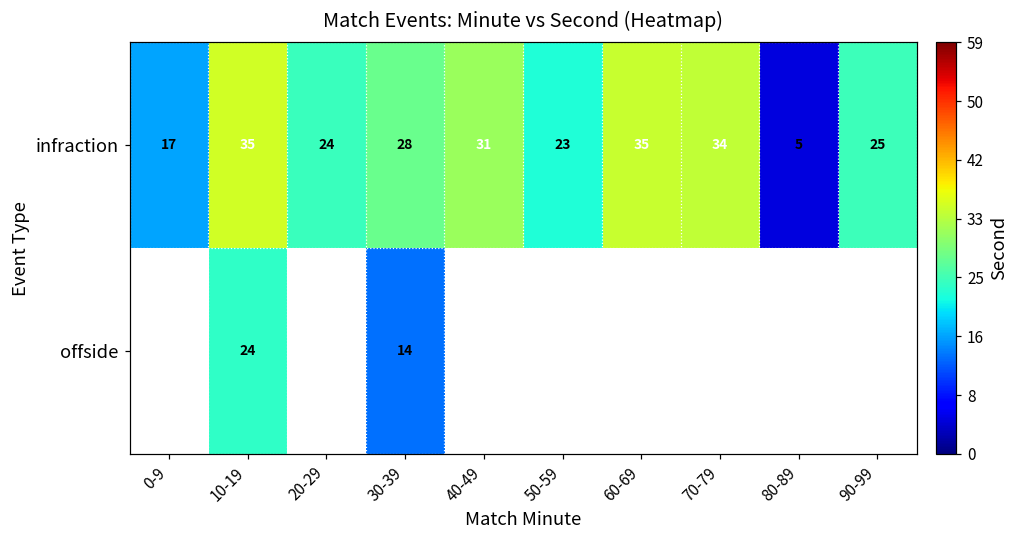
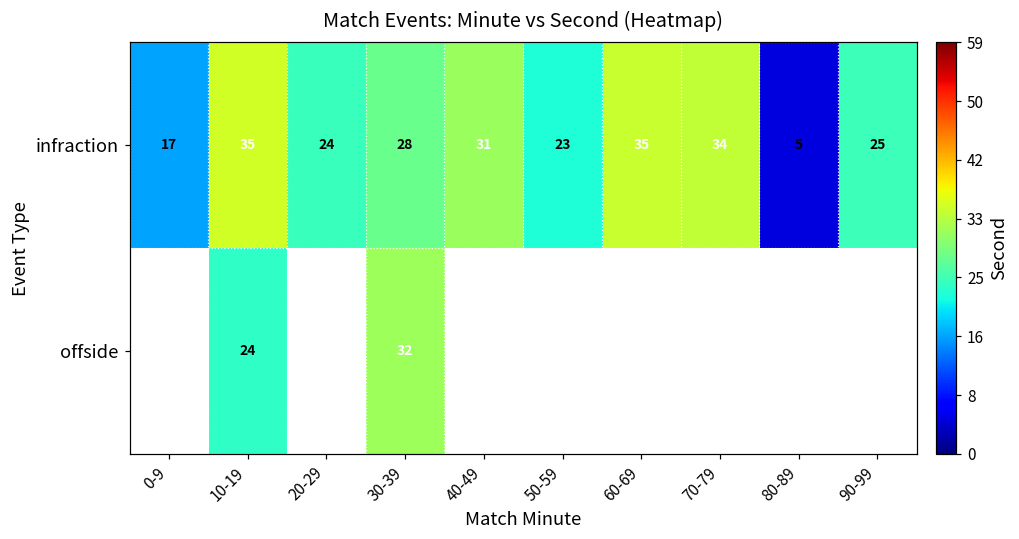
  {
    "infraction": {
      "0-9": 17,
      "10-19": 35,
      "20-29": 24,
      "30-39": 28,
      "40-49": 31,
      "50-59": 23,
      "60-69": 35,
      "70-79": 34,
      "80-89": 5,
      "90-99": 25
    },
    "offside": {
      "10-19": 24,
-     "30-39": 14
+     "30-39": 32
    }
  }
